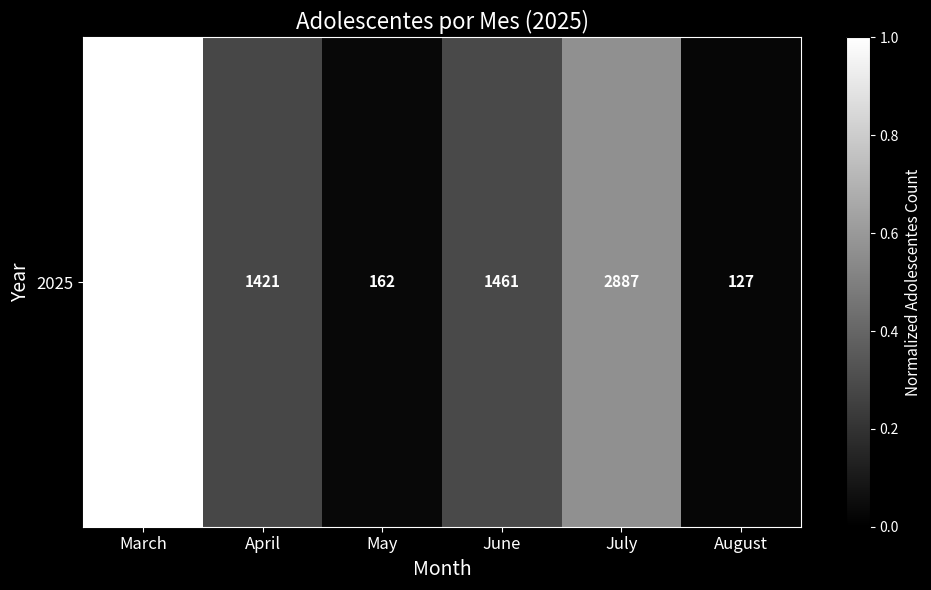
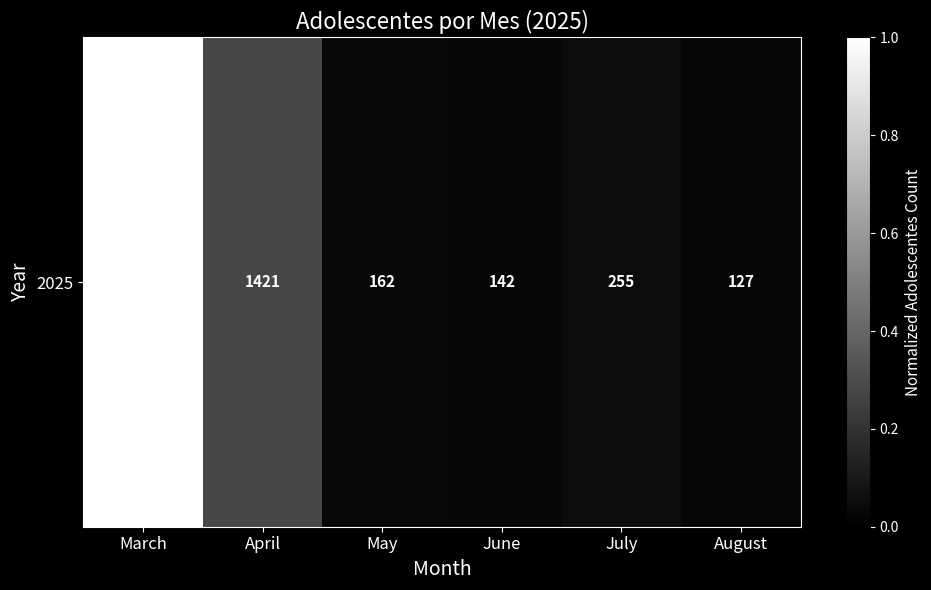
  {
    "2025": {
      "April": 1421,
      "May": 162,
-     "June": 1461,
-     "July": 2887,
+     "June": 142,
+     "July": 255,
      "August": 127
    }
  }
